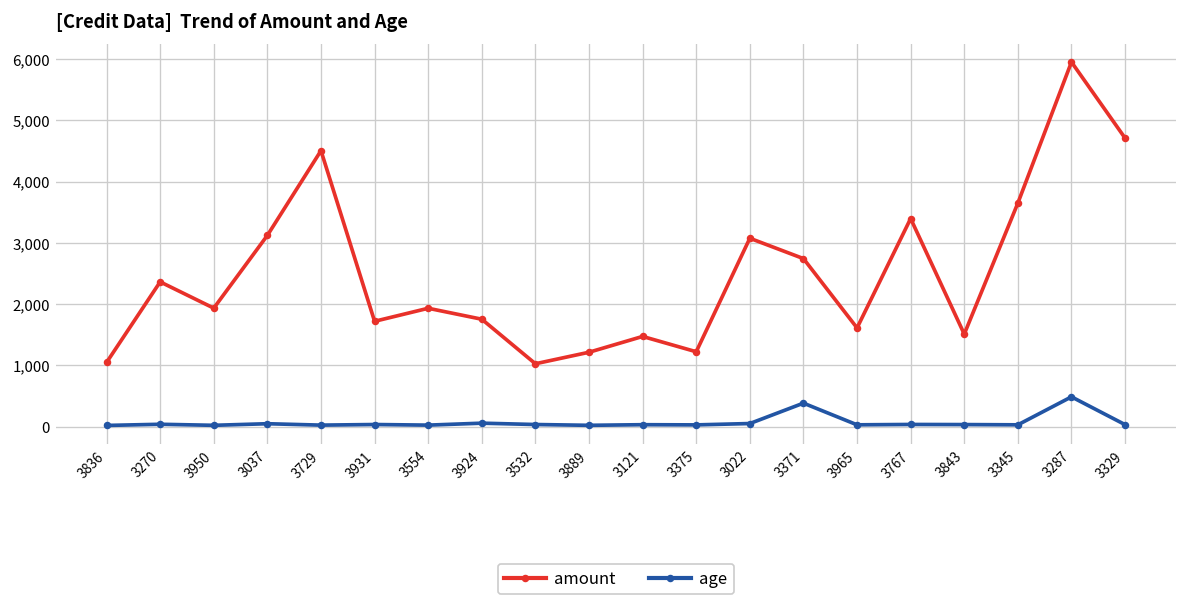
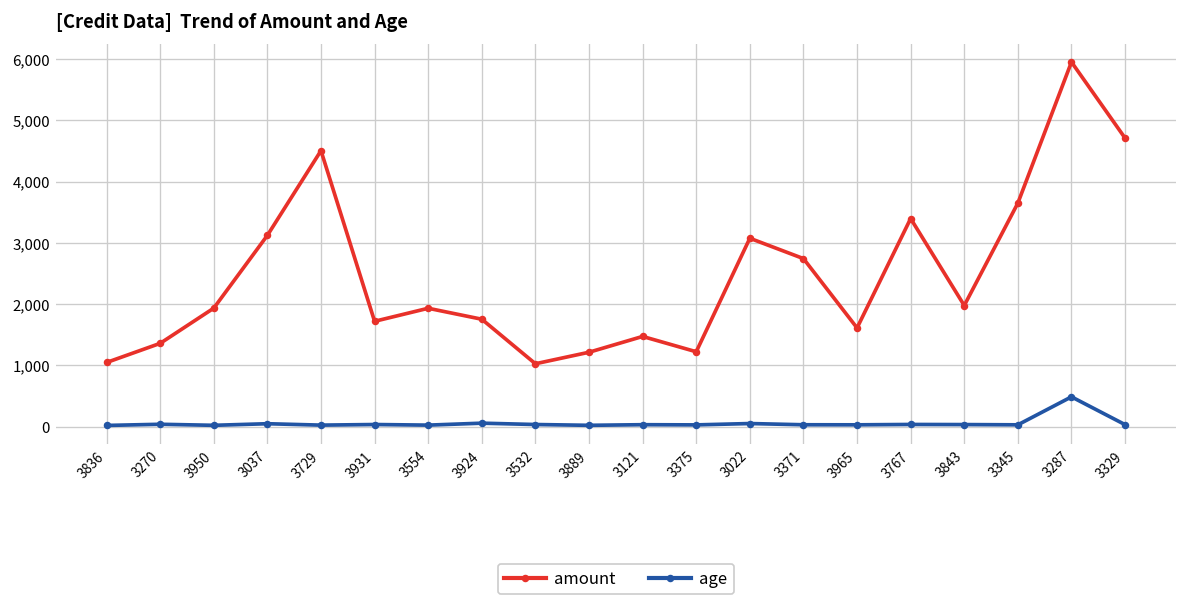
  {
    "amount": {
      "3836": "1,000",
-     "3270": "2,400",
+     "3270": "1,400",
      "3950": "1,900",
      "3037": "3,100",
      "3729": "4,500",
      "3931": "1,700",
      "3554": "1,900",
      "3924": "1,800",
      "3532": "1,000",
      "3889": "1,200",
      "3121": "1,500",
      "3375": "1,200",
      "3022": "3,100",
      "3371": "2,700",
      "3965": "1,600",
      "3767": "3,400",
-     "3843": "1,500",
+     "3843": "2,000",
      "3345": "3,700",
      "3287": "6,000",
      "3329": "4,700"
    },
    "age": {
      "3836": "0",
      "3270": "0",
      "3950": "0",
      "3037": "0",
      "3729": "0",
      "3931": "0",
      "3554": "0",
      "3924": "100",
      "3532": "0",
      "3889": "0",
      "3121": "0",
      "3375": "0",
      "3022": "100",
-     "3371": "400",
+     "3371": "0",
      "3965": "0",
      "3767": "0",
      "3843": "0",
      "3345": "0",
      "3287": "500",
      "3329": "0"
    }
  }
